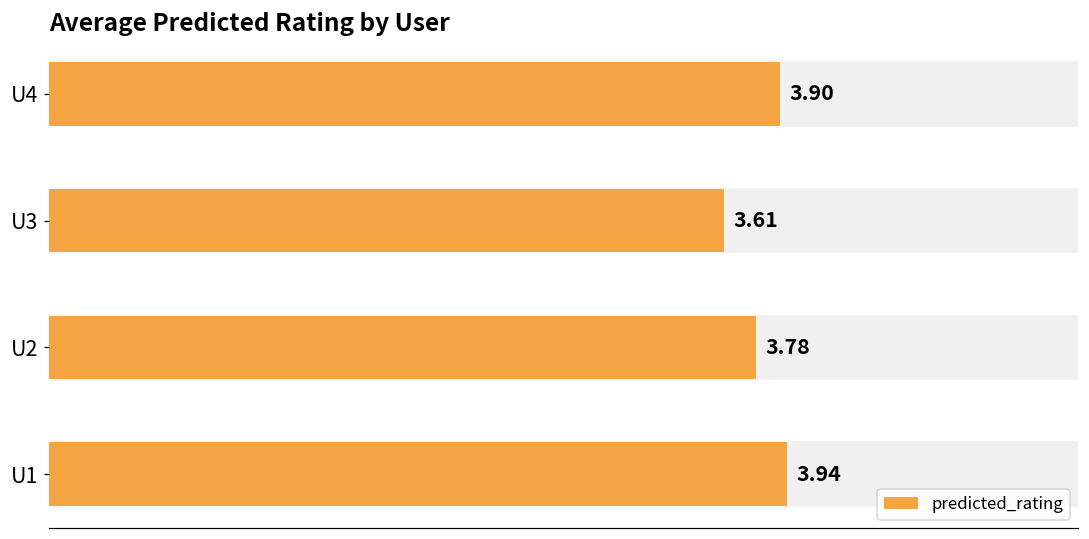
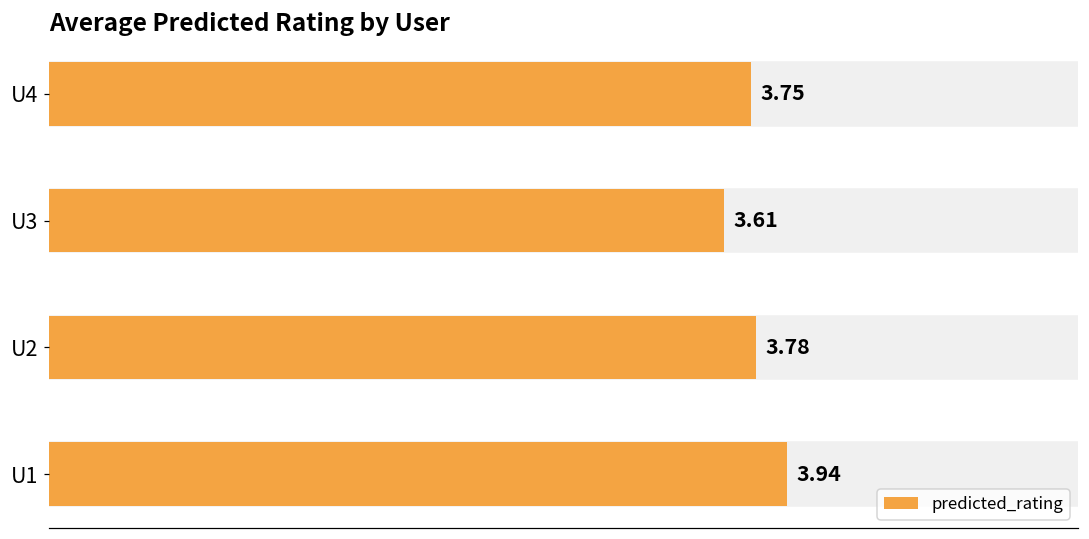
  {
-   "U4": 3.90,
+   "U4": 3.75,
    "U3": 3.61,
    "U2": 3.78,
    "U1": 3.94
  }
